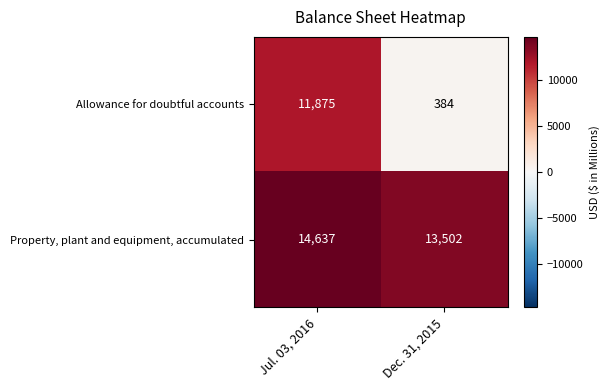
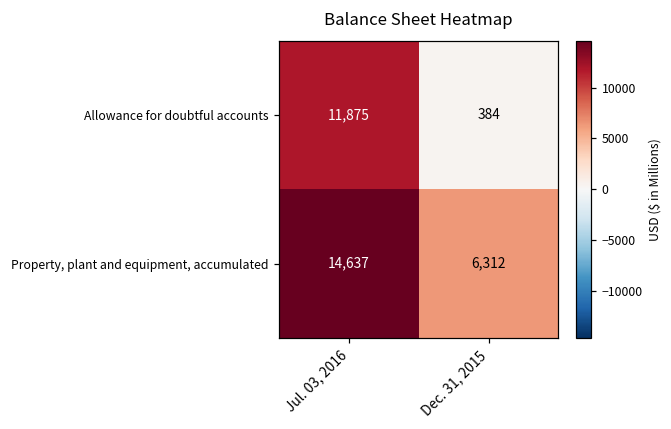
  {
    "Allowance for doubtful accounts": {
      "Jul. 03, 2016": "11,875",
      "Dec. 31, 2015": "384"
    },
    "Property, plant and equipment, accumulated": {
      "Jul. 03, 2016": "14,637",
-     "Dec. 31, 2015": "13,502"
+     "Dec. 31, 2015": "6,312"
    }
  }
